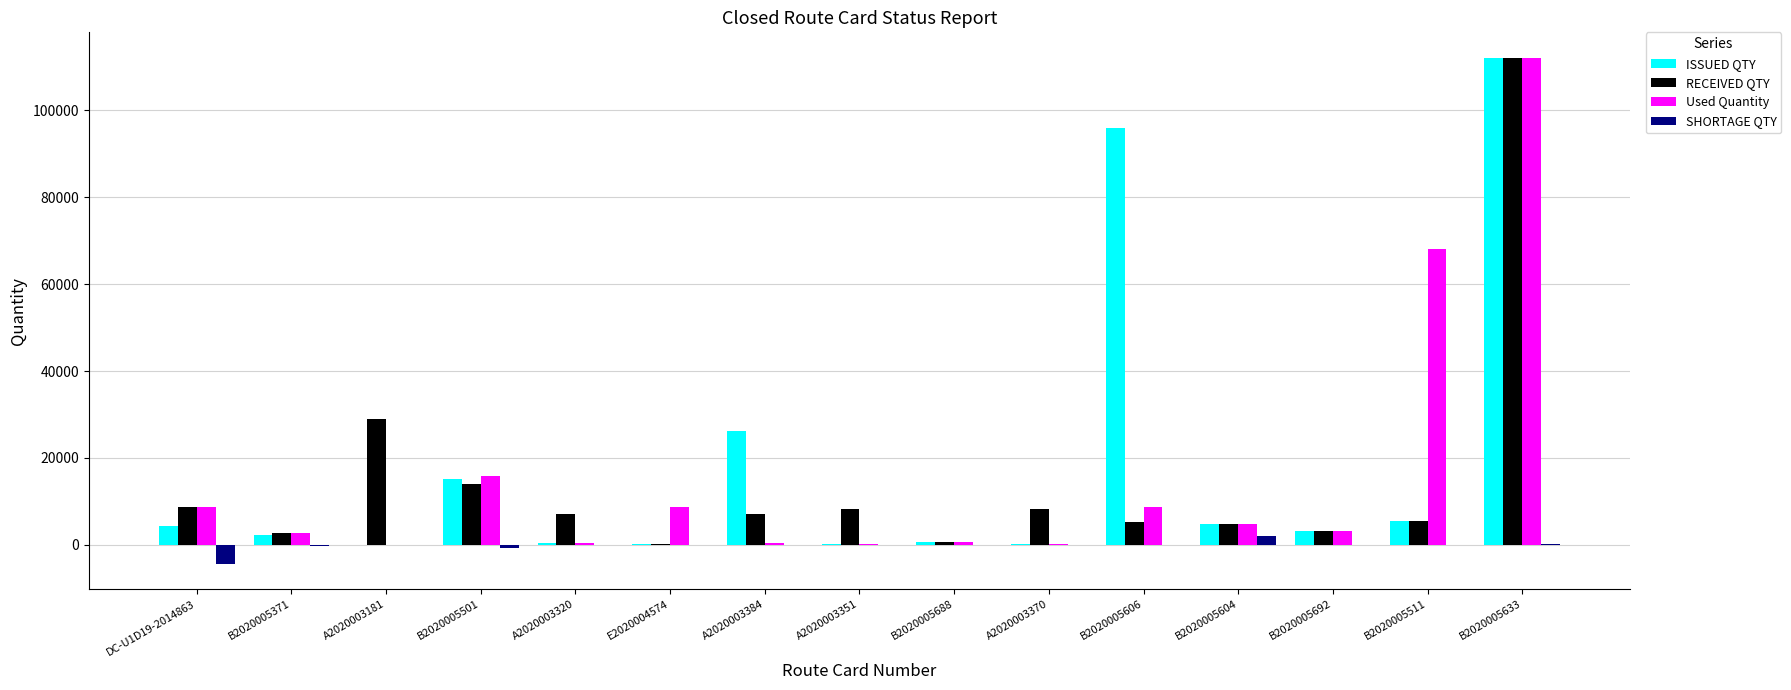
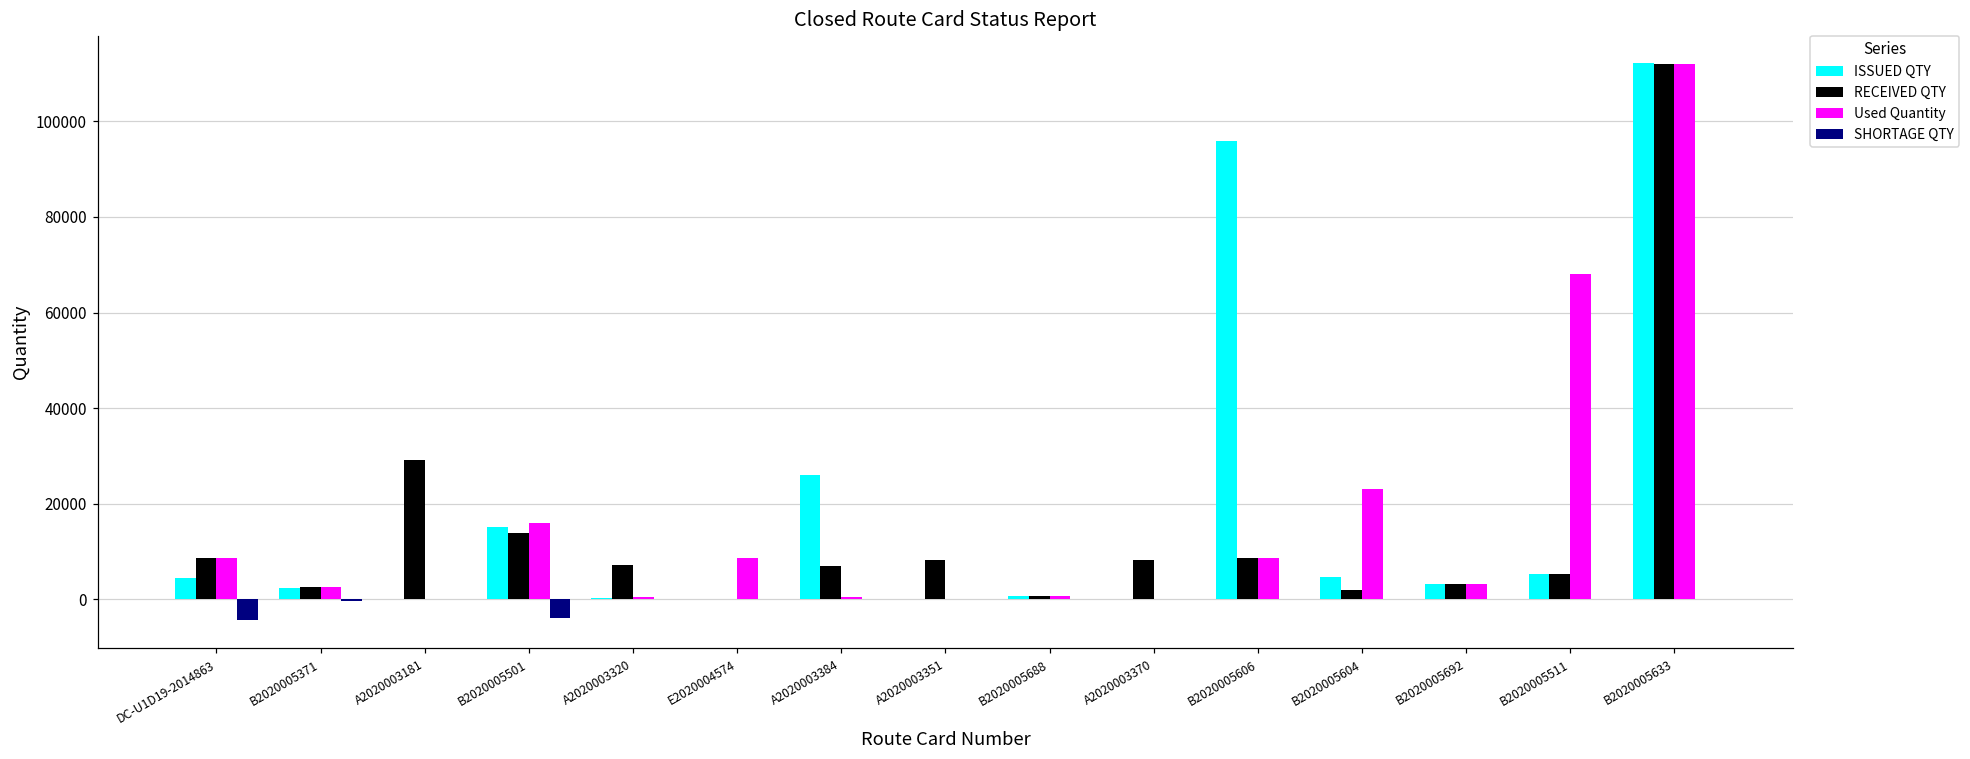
  {
    "ISSUED QTY": {
      "DC-U1D19-2014863": 4000,
      "B2020005371": 2000,
      "B2020005501": 15000,
      "A2020003384": 26000,
      "B2020005688": 1000,
      "B2020005606": 96000,
      "B2020005604": 5000,
      "B2020005692": 3000,
      "B2020005511": 5000,
      "B2020005633": 112000
    },
    "RECEIVED QTY": {
      "DC-U1D19-2014863": 9000,
      "B2020005371": 3000,
      "A2020003181": 29000,
      "B2020005501": 14000,
      "A2020003320": 7000,
      "A2020003384": 7000,
      "A2020003351": 8000,
      "B2020005688": 1000,
      "A2020003370": 8000,
-     "B2020005606": 5000,
-     "B2020005604": 5000,
+     "B2020005606": 9000,
+     "B2020005604": 2000,
      "B2020005692": 3000,
      "B2020005511": 5000,
      "B2020005633": 112000
    },
    "Used Quantity": {
      "DC-U1D19-2014863": 9000,
      "B2020005371": 3000,
      "B2020005501": 16000,
      "E2020004574": 9000,
      "B2020005688": 1000,
      "B2020005606": 9000,
-     "B2020005604": 5000,
+     "B2020005604": 23000,
      "B2020005692": 3000,
      "B2020005511": 68000,
      "B2020005633": 112000
    },
    "SHORTAGE QTY": {
      "DC-U1D19-2014863": -4000,
-     "B2020005501": -1000,
-     "B2020005604": 2000
+     "B2020005501": -4000,
+     "B2020005604": 0
    }
  }
